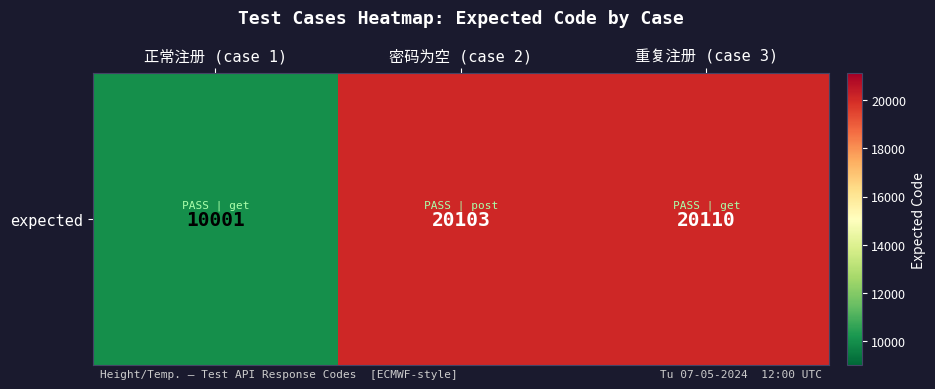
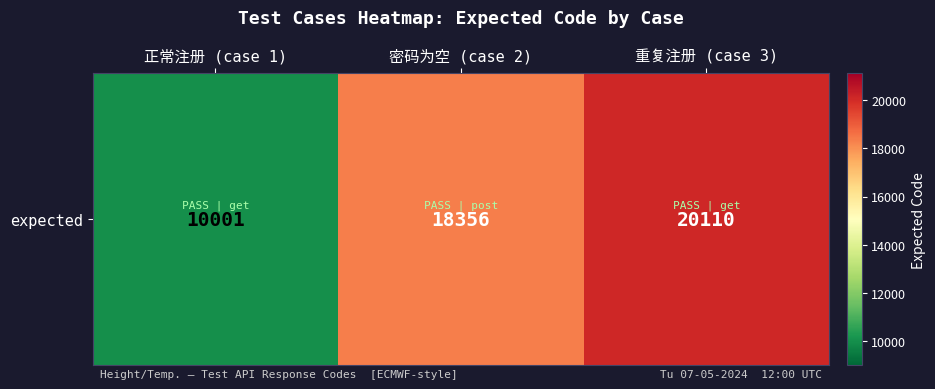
  {
    "expected": {
-     "密码为空 (case 2)": 20103
+     "密码为空 (case 2)": 18356
    }
  }
